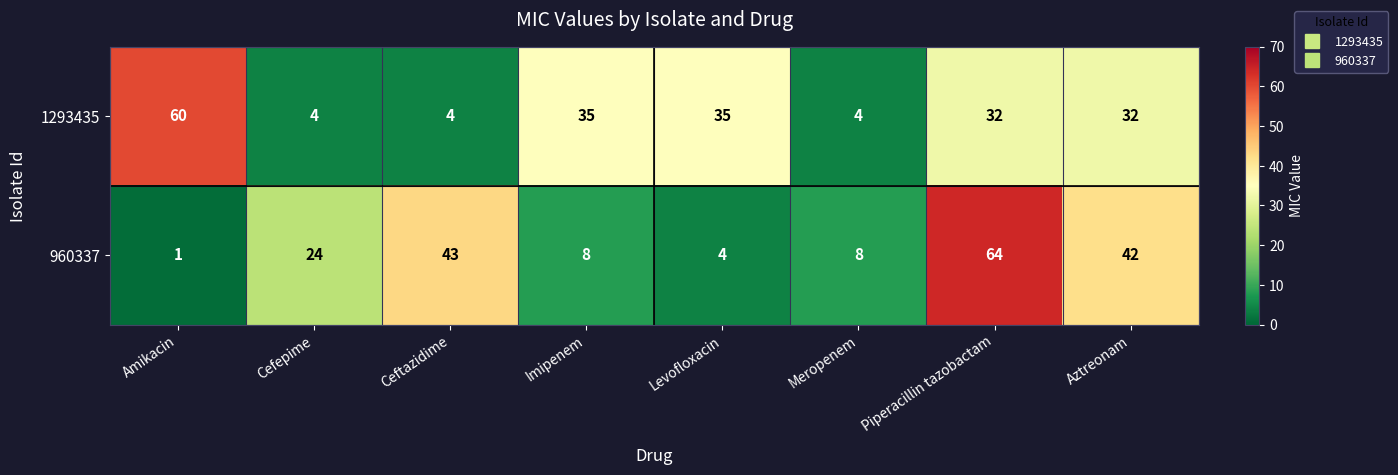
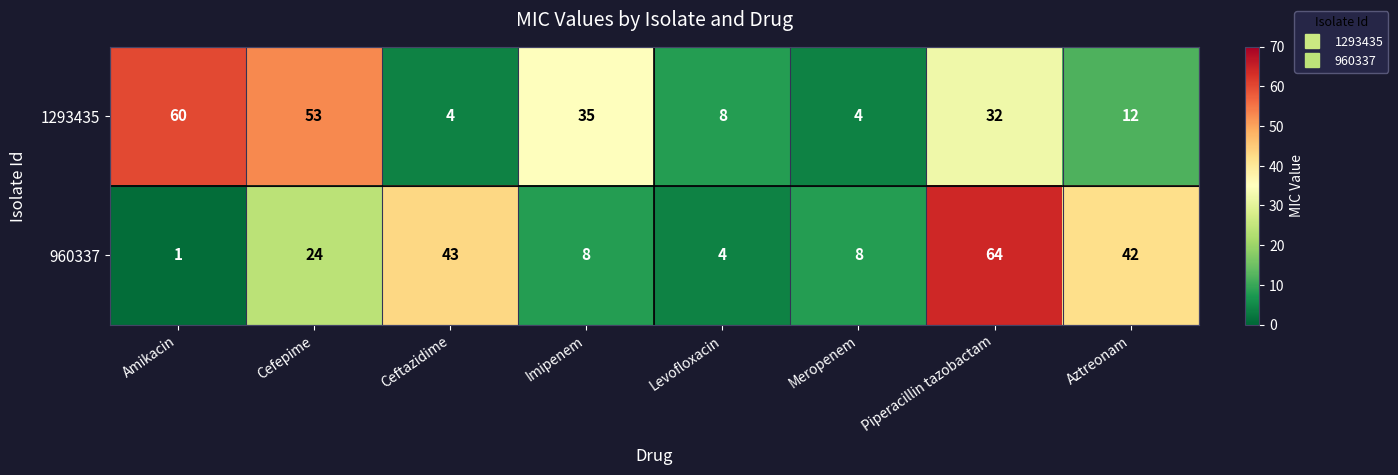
  {
    "1293435": {
      "Amikacin": 60,
-     "Cefepime": 4,
+     "Cefepime": 53,
      "Ceftazidime": 4,
      "Imipenem": 35,
-     "Levofloxacin": 35,
+     "Levofloxacin": 8,
      "Meropenem": 4,
      "Piperacillin tazobactam": 32,
-     "Aztreonam": 32
+     "Aztreonam": 12
    },
    "960337": {
      "Amikacin": 1,
      "Cefepime": 24,
      "Ceftazidime": 43,
      "Imipenem": 8,
      "Levofloxacin": 4,
      "Meropenem": 8,
      "Piperacillin tazobactam": 64,
      "Aztreonam": 42
    }
  }
